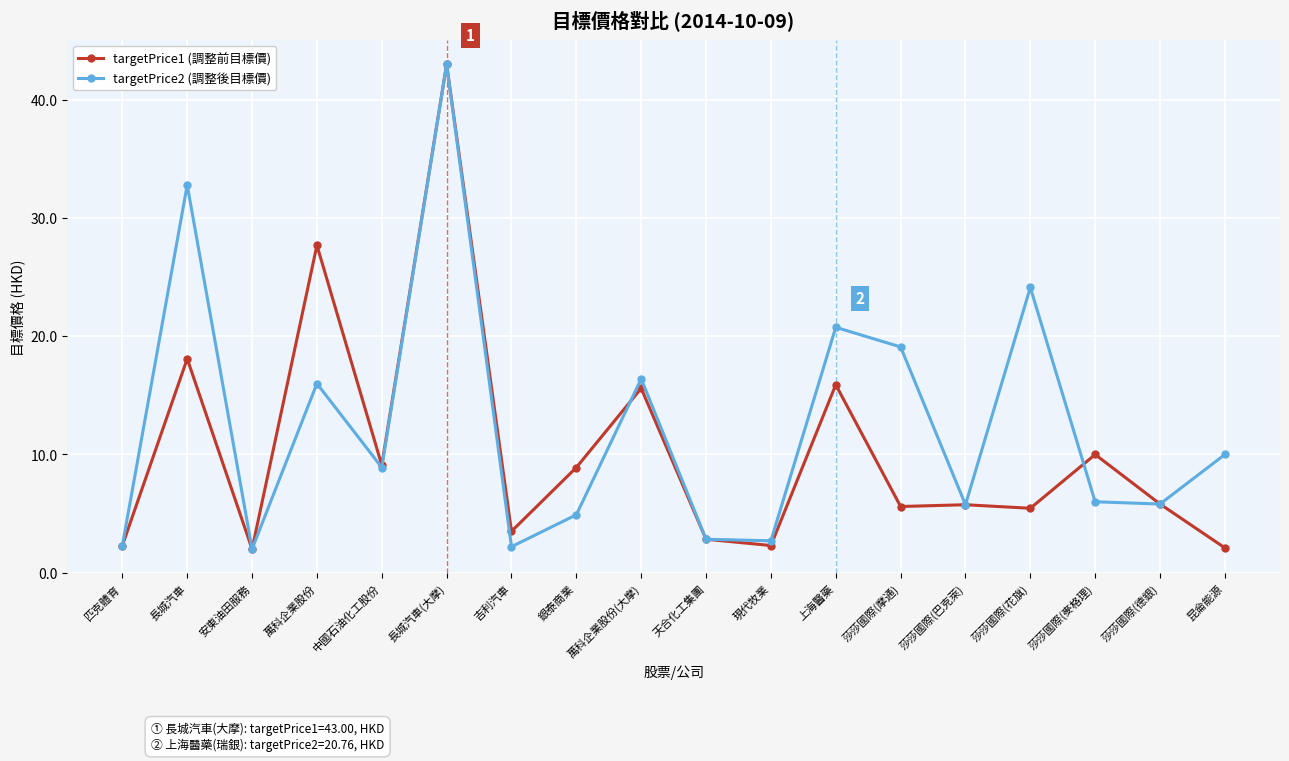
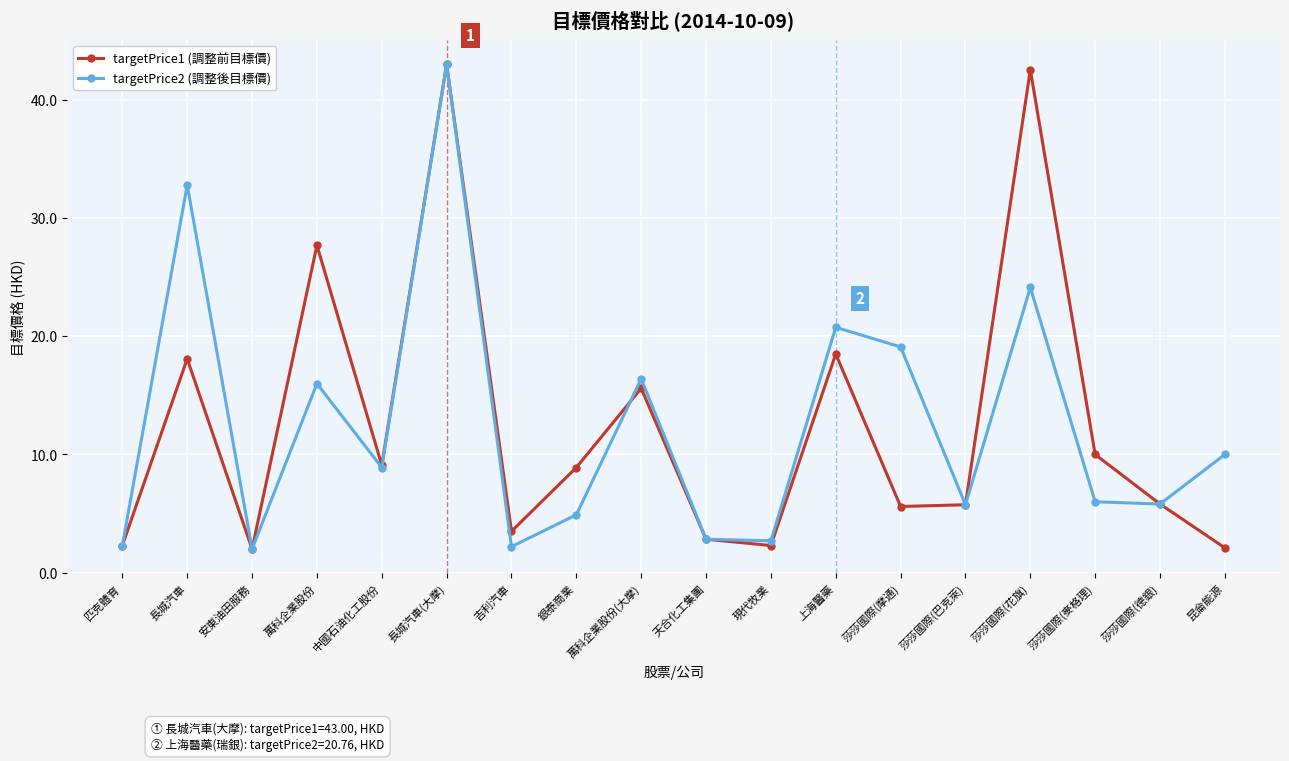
  {
    "targetPrice1 (調整前目標價)": {
      "長城汽車": 18.1,
      "萬科企業股份": 27.7,
      "吉利汽車": 3.5,
      "銀泰商業": 8.9,
      "萬科企業股份(大摩)": 15.6,
      "現代牧業": 2.3,
-     "上海醫藥": 15.9,
+     "上海醫藥": 18.5,
      "莎莎國際(摩通)": 5.6,
-     "莎莎國際(花旗)": 5.5,
+     "莎莎國際(花旗)": 42.6,
      "莎莎國際(麥格理)": 10.0,
      "昆侖能源": 2.1
    },
    "targetPrice2 (調整後目標價)": {
      "長城汽車": 32.8,
      "萬科企業股份": 16.0,
      "吉利汽車": 2.2,
      "銀泰商業": 4.9,
      "萬科企業股份(大摩)": 16.4,
      "現代牧業": 2.7,
      "上海醫藥": 20.8,
      "莎莎國際(摩通)": 19.1,
      "莎莎國際(花旗)": 24.1,
      "莎莎國際(麥格理)": 6.0,
      "昆侖能源": 10.0
    }
  }
